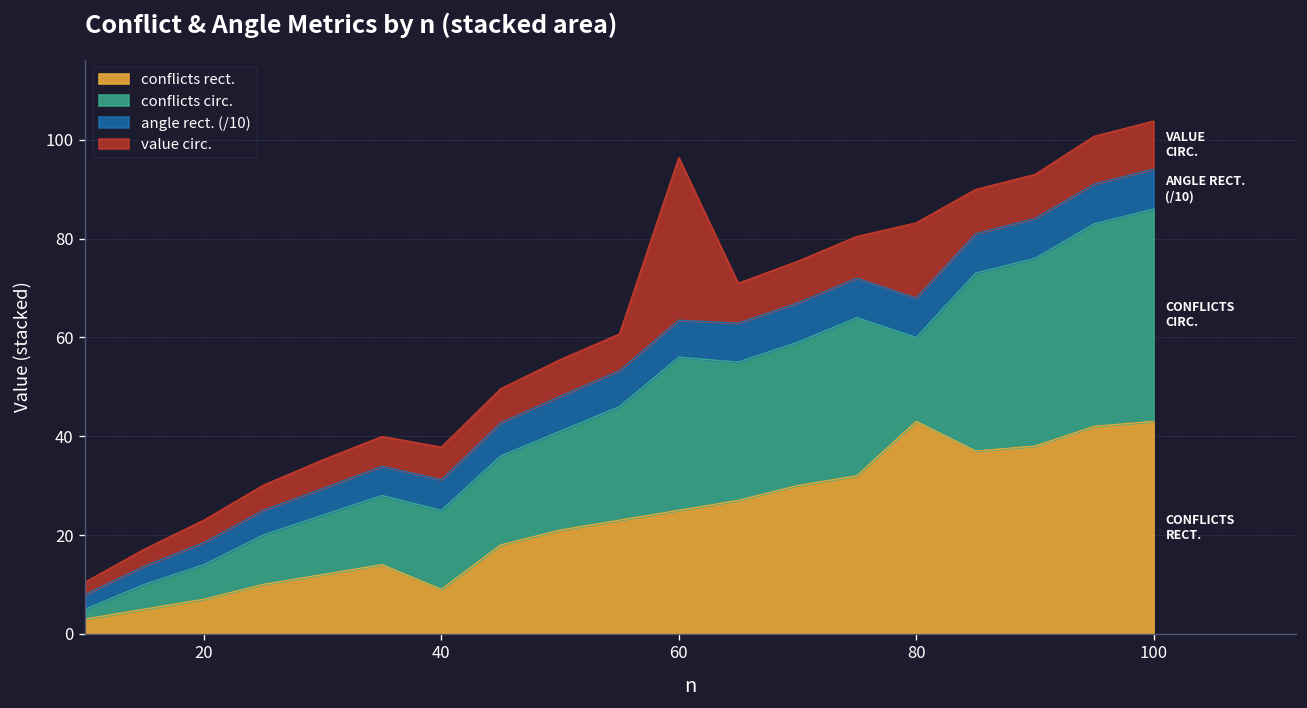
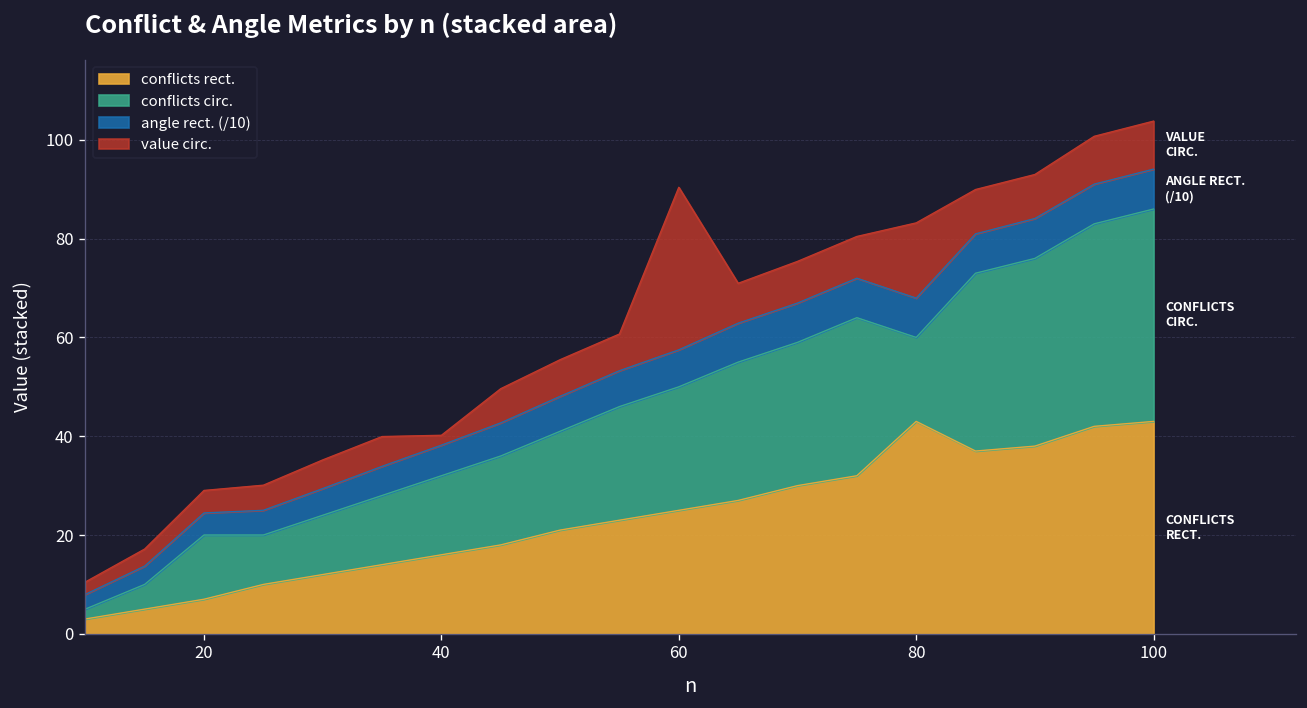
  {
    "conflicts rect.": {
      "20": 7,
-     "40": 9,
+     "40": 16,
      "60": 25,
      "80": 43,
      "100": 43
    },
    "conflicts circ.": {
-     "20": 7,
+     "20": 13,
      "40": 16,
-     "60": 31,
+     "60": 25,
      "80": 17
    },
    "angle rect. (/10)": {
      "20": 4,
      "40": 6,
      "60": 7,
      "80": 8
    },
    "value circ.": {
      "20": 5,
-     "40": 7,
+     "40": 2,
      "60": 33,
      "80": 15,
      "100": 10
    }
  }
